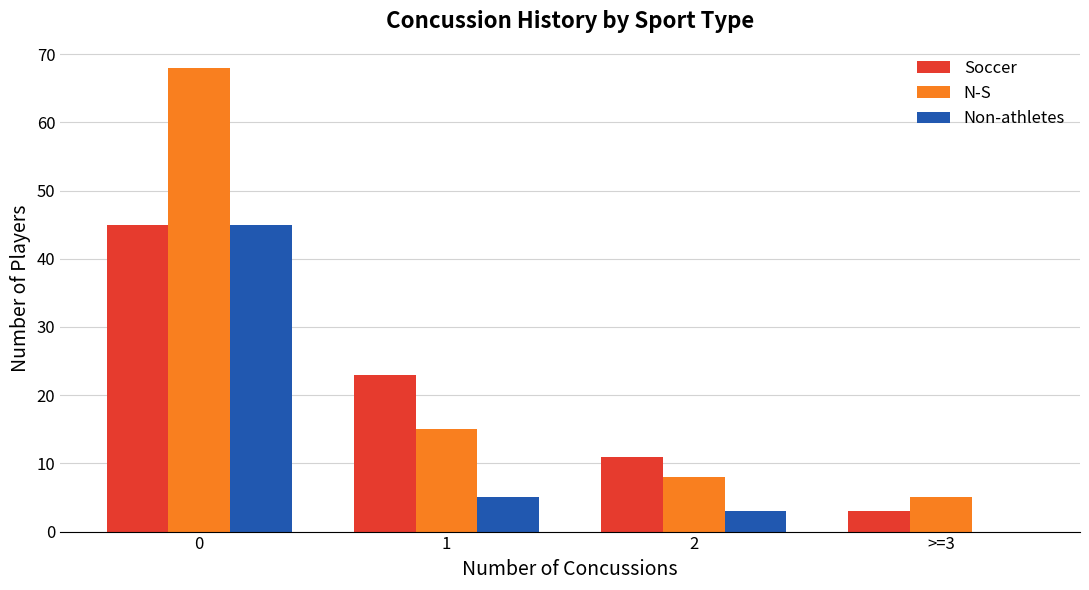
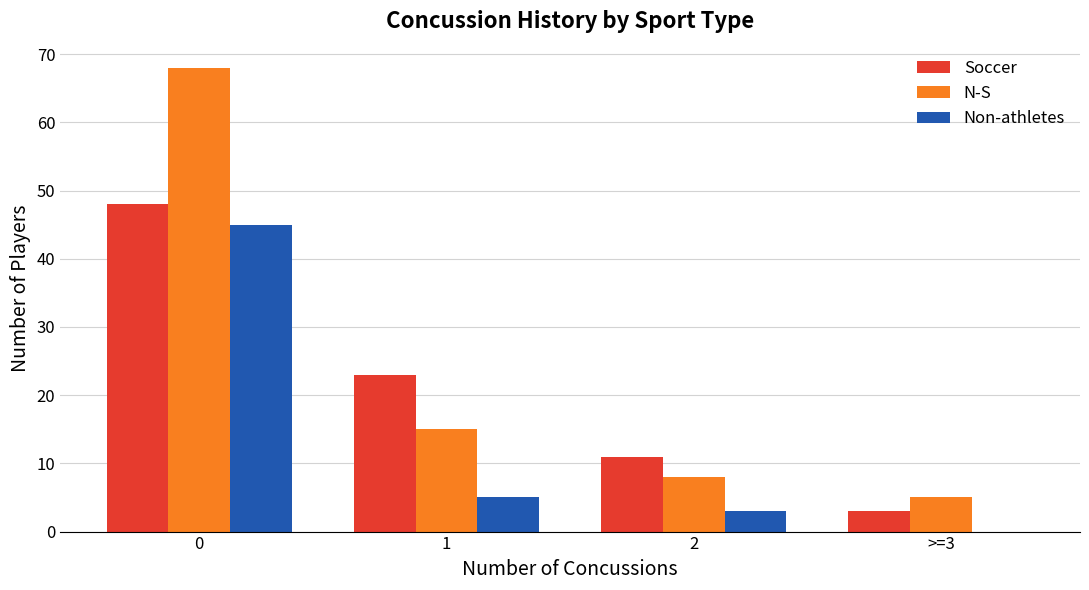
  {
    "Soccer": {
-     "0": 45,
+     "0": 48,
      "1": 23,
      "2": 11,
      ">=3": 3
    },
    "N-S": {
      "0": 68,
      "1": 15,
      "2": 8,
      ">=3": 5
    },
    "Non-athletes": {
      "0": 45,
      "1": 5,
      "2": 3,
      ">=3": 0
    }
  }
